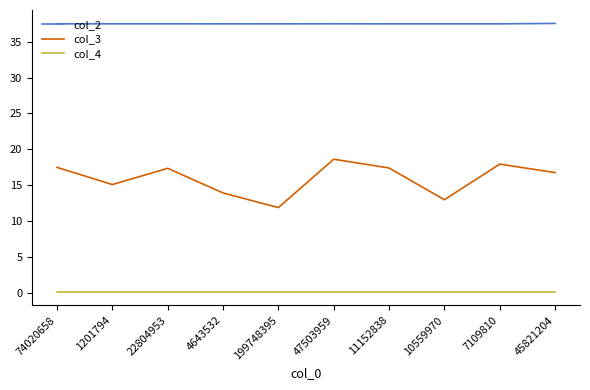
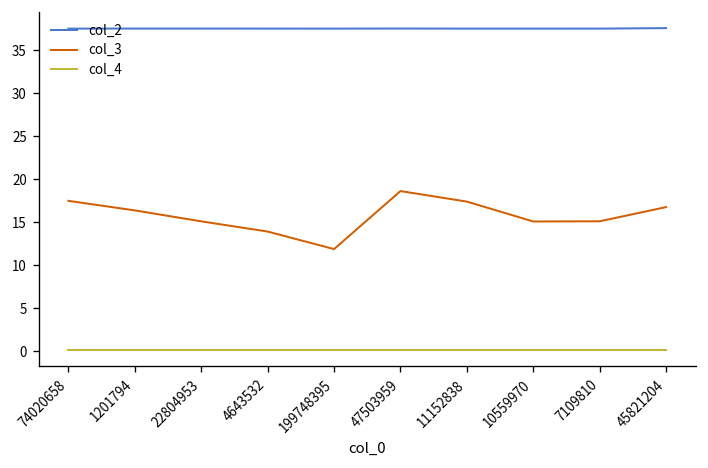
  {
    "col_2": {
      "74020658": 38,
      "1201794": 38,
      "22804953": 38,
      "4643532": 38,
      "199748395": 38,
      "47503959": 38,
      "11152838": 38,
      "10559970": 38,
      "7109810": 38,
      "45821204": 38
    },
    "col_3": {
      "74020658": 17,
-     "1201794": 15,
-     "22804953": 17,
+     "1201794": 16,
+     "22804953": 15,
      "4643532": 14,
      "199748395": 12,
      "47503959": 19,
      "11152838": 17,
-     "10559970": 13,
-     "7109810": 18,
+     "10559970": 15,
+     "7109810": 15,
      "45821204": 17
    },
    "col_4": {
      "74020658": 0,
      "1201794": 0,
      "22804953": 0,
      "4643532": 0,
      "199748395": 0,
      "47503959": 0,
      "11152838": 0,
      "10559970": 0,
      "7109810": 0,
      "45821204": 0
    }
  }
